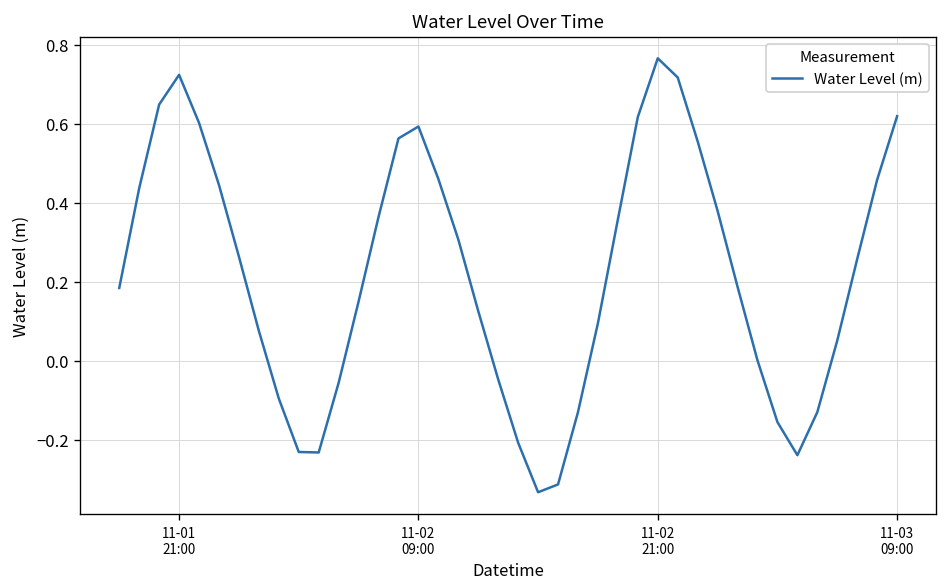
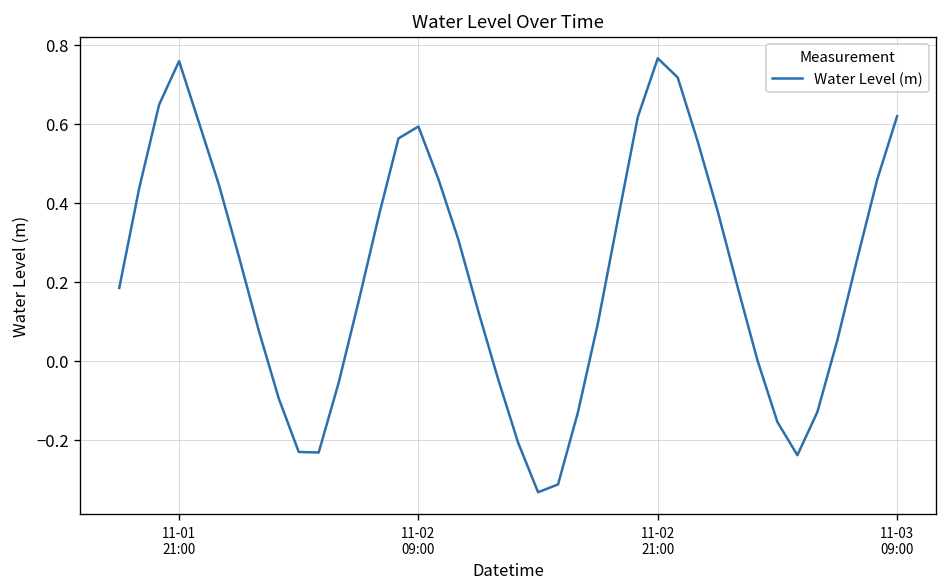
  {
-   "11-01 21:00": 0.72,
+   "11-01 21:00": 0.76,
    "11-02 09:00": 0.59,
    "11-02 21:00": 0.77,
    "11-03 09:00": 0.62
  }
